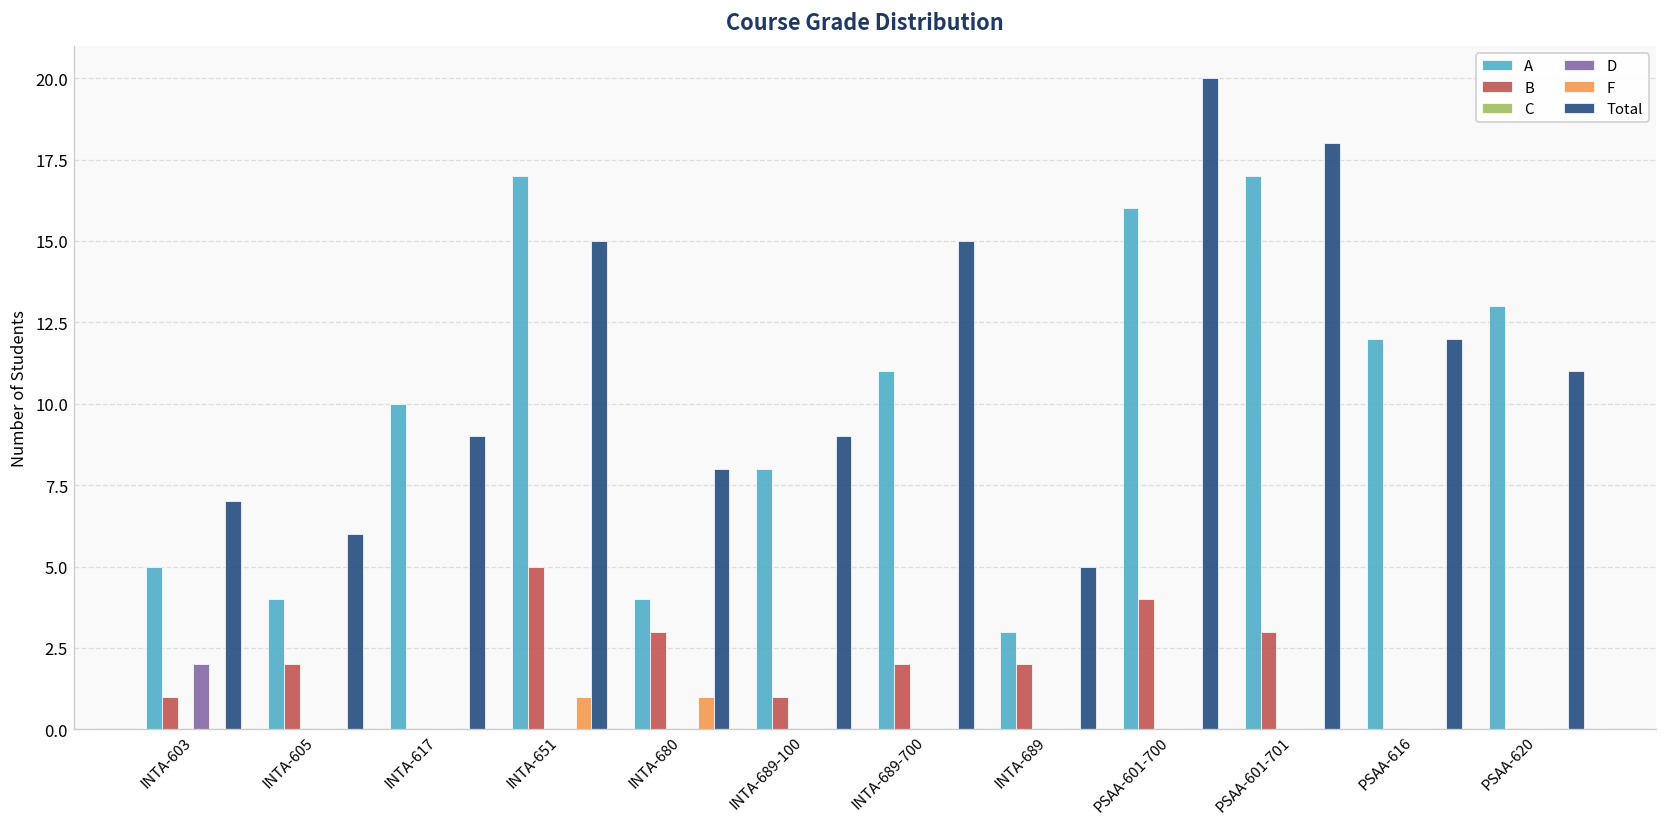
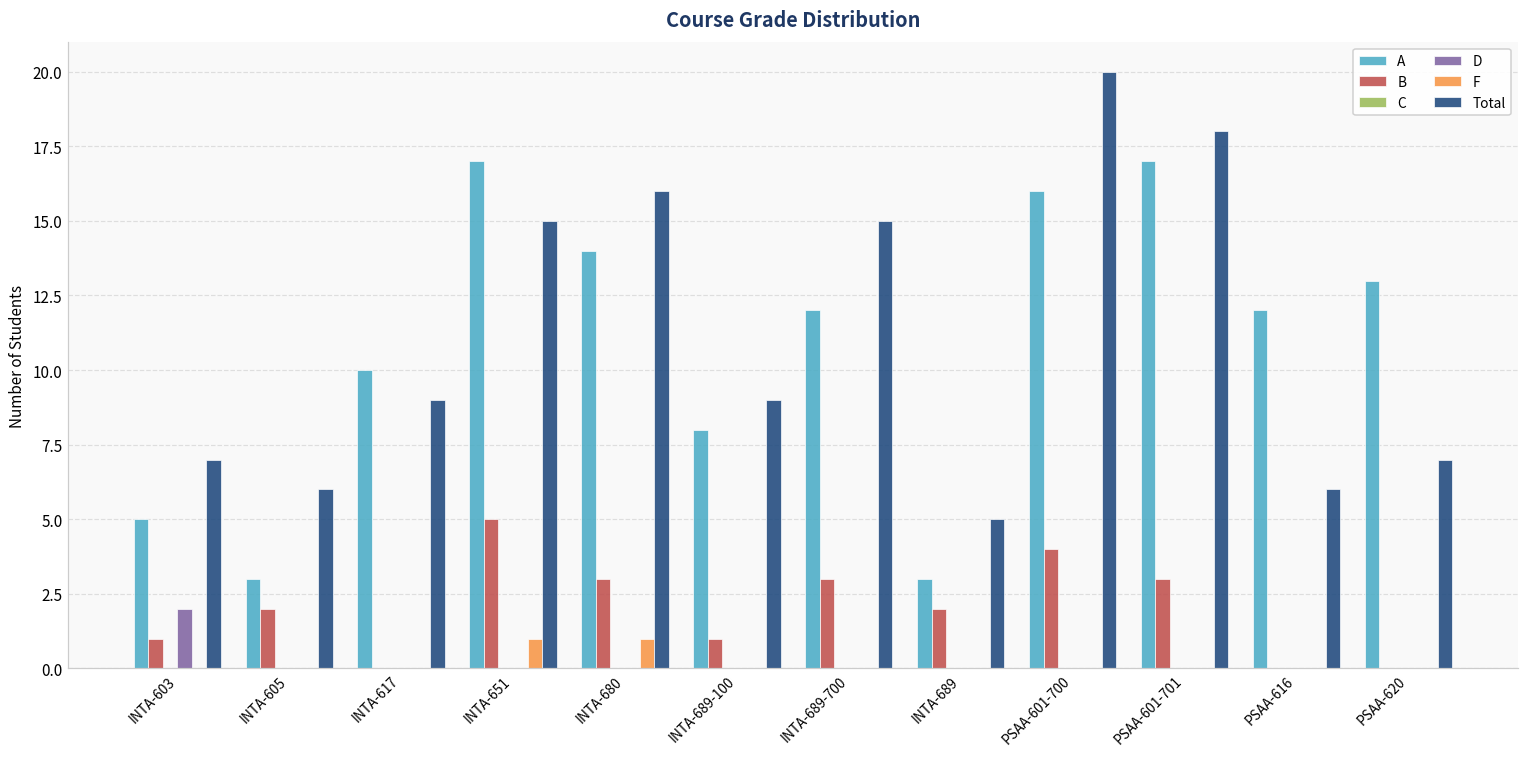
  {
    "A": {
      "INTA-603": 5,
-     "INTA-605": 4,
+     "INTA-605": 3,
      "INTA-617": 10,
      "INTA-651": 17,
-     "INTA-680": 4,
+     "INTA-680": 14,
      "INTA-689-100": 8,
-     "INTA-689-700": 11,
+     "INTA-689-700": 12,
      "INTA-689": 3,
      "PSAA-601-700": 16,
      "PSAA-601-701": 17,
      "PSAA-616": 12,
      "PSAA-620": 13
    },
    "B": {
      "INTA-603": 1,
      "INTA-605": 2,
      "INTA-617": 0,
      "INTA-651": 5,
      "INTA-680": 3,
      "INTA-689-100": 1,
-     "INTA-689-700": 2,
+     "INTA-689-700": 3,
      "INTA-689": 2,
      "PSAA-601-700": 4,
      "PSAA-601-701": 3,
      "PSAA-616": 0,
      "PSAA-620": 0
    },
    "C": {
      "INTA-603": 0,
      "INTA-605": 0,
      "INTA-617": 0,
      "INTA-651": 0,
      "INTA-680": 0,
      "INTA-689-100": 0,
      "INTA-689-700": 0,
      "INTA-689": 0,
      "PSAA-601-700": 0,
      "PSAA-601-701": 0,
      "PSAA-616": 0,
      "PSAA-620": 0
    },
    "D": {
      "INTA-603": 2,
      "INTA-605": 0,
      "INTA-617": 0,
      "INTA-651": 0,
      "INTA-680": 0,
      "INTA-689-100": 0,
      "INTA-689-700": 0,
      "INTA-689": 0,
      "PSAA-601-700": 0,
      "PSAA-601-701": 0,
      "PSAA-616": 0,
      "PSAA-620": 0
    },
    "F": {
      "INTA-603": 0,
      "INTA-605": 0,
      "INTA-617": 0,
      "INTA-651": 1,
      "INTA-680": 1,
      "INTA-689-100": 0,
      "INTA-689-700": 0,
      "INTA-689": 0,
      "PSAA-601-700": 0,
      "PSAA-601-701": 0,
      "PSAA-616": 0,
      "PSAA-620": 0
    },
    "Total": {
      "INTA-603": 7,
      "INTA-605": 6,
      "INTA-617": 9,
      "INTA-651": 15,
-     "INTA-680": 8,
+     "INTA-680": 16,
      "INTA-689-100": 9,
      "INTA-689-700": 15,
      "INTA-689": 5,
      "PSAA-601-700": 20,
      "PSAA-601-701": 18,
-     "PSAA-616": 12,
-     "PSAA-620": 11
+     "PSAA-616": 6,
+     "PSAA-620": 7
    }
  }
